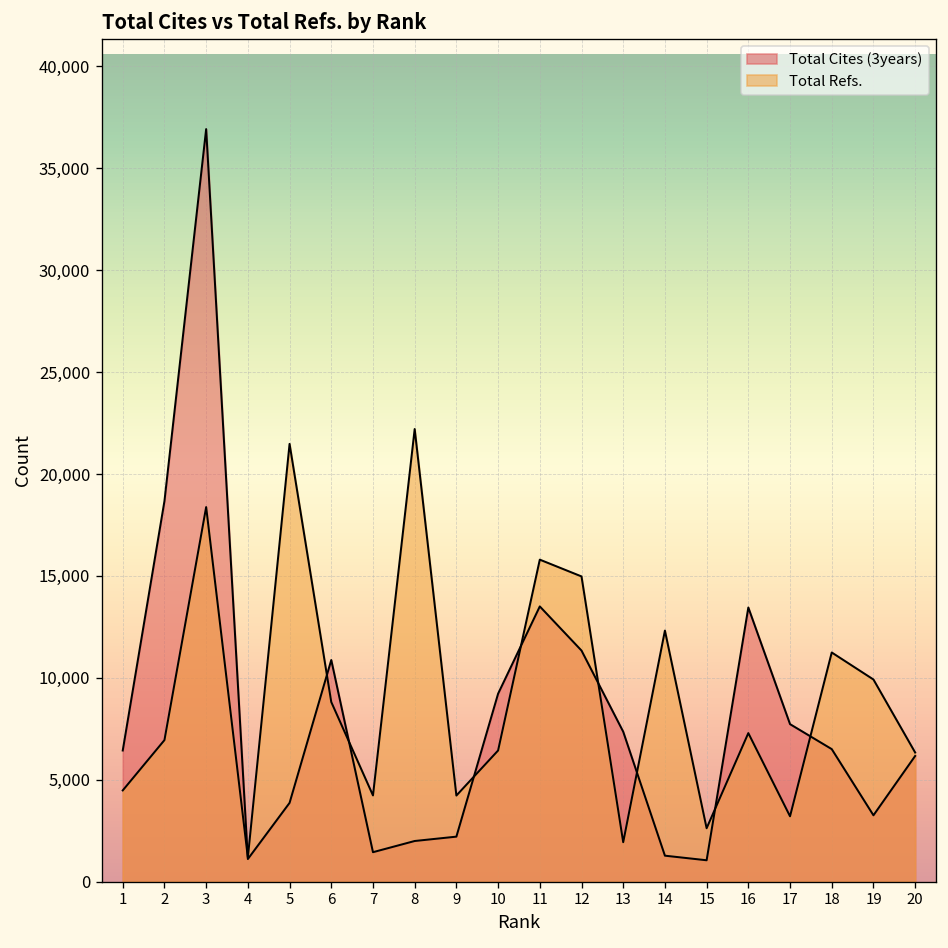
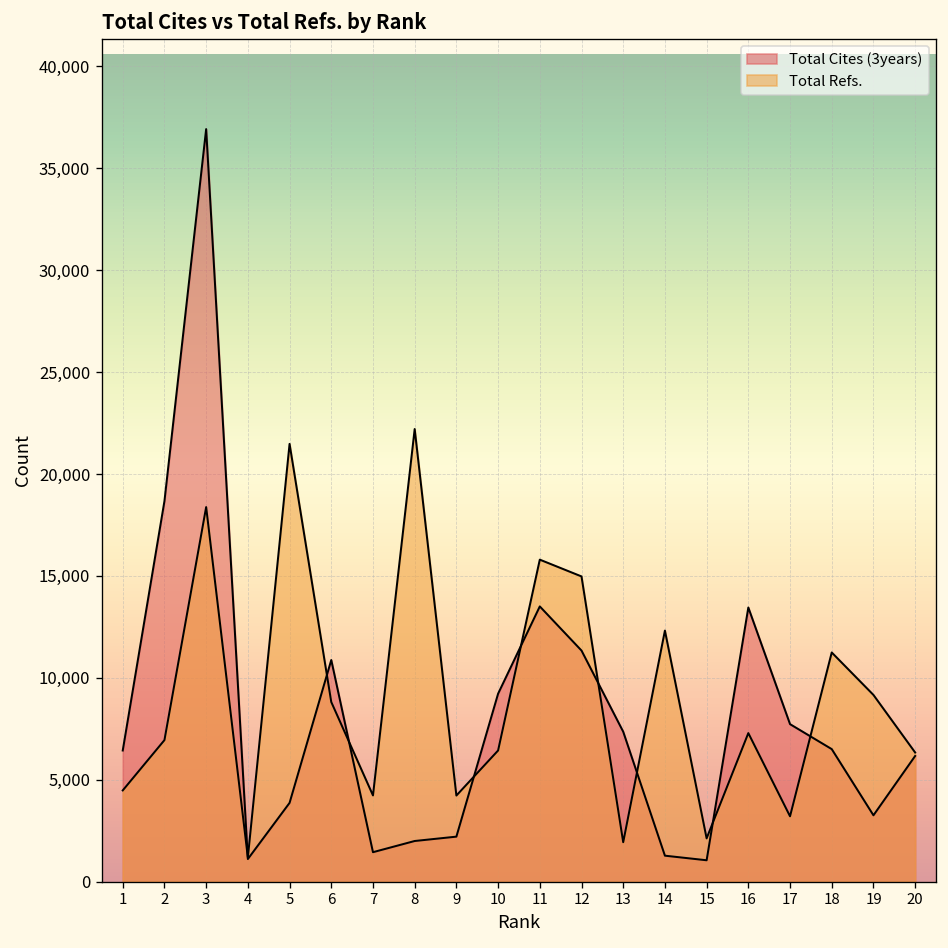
  {
    "Total Cites (3years)": {
      "1": "6,400",
      "2": "18,700",
      "3": "36,900",
      "5": "3,900",
      "6": "10,900",
      "7": "1,400",
      "8": "2,000",
      "9": "2,200",
      "10": "9,200",
      "11": "13,500",
      "12": "11,300",
      "13": "7,400",
      "14": "1,300",
      "15": "1,100",
      "16": "13,500",
      "17": "7,700",
      "18": "6,500",
      "19": "3,300",
      "20": "6,200"
    },
    "Total Refs.": {
      "1": "4,500",
      "2": "6,900",
      "3": "18,400",
      "5": "21,500",
      "6": "8,800",
      "7": "4,200",
      "8": "22,200",
      "9": "4,200",
      "10": "6,400",
      "11": "15,800",
      "12": "15,000",
      "13": "1,900",
      "14": "12,300",
-     "15": "2,600",
+     "15": "2,100",
      "16": "7,300",
      "17": "3,200",
      "18": "11,200",
-     "19": "9,900",
+     "19": "9,200",
      "20": "6,300"
    }
  }
